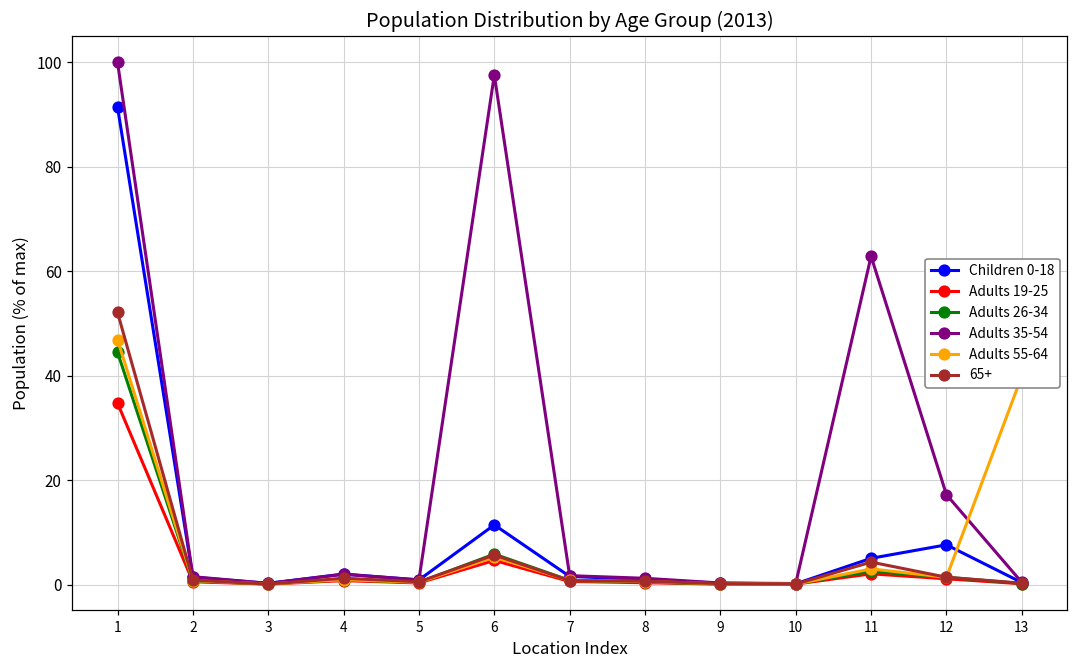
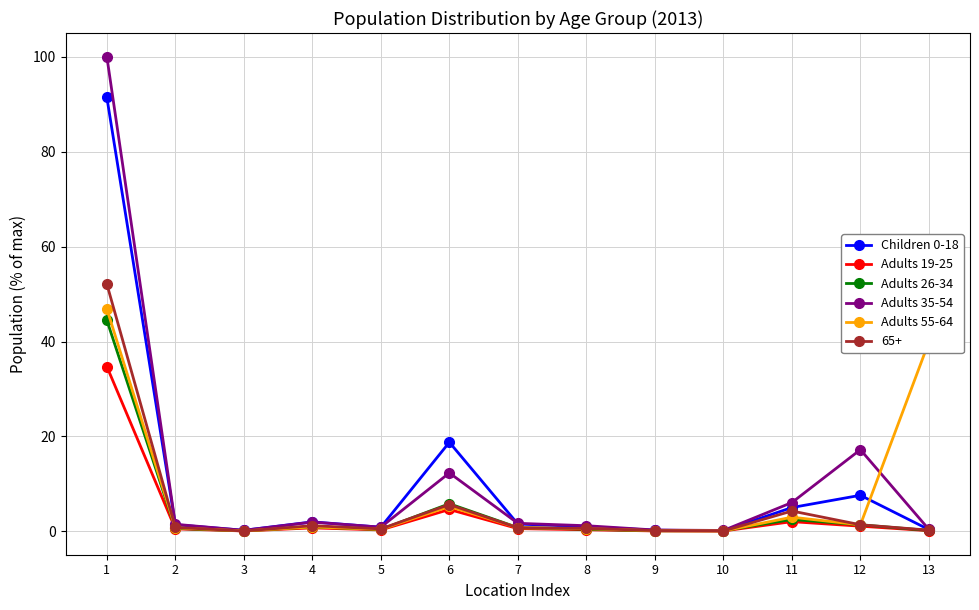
  {
    "Children 0-18": {
      "1": 91,
-     "6": 11,
+     "6": 19,
      "11": 5,
      "12": 8
    },
    "Adults 19-25": {
      "1": 35,
      "6": 5
    },
    "Adults 26-34": {
      "1": 44
    },
    "Adults 35-54": {
      "1": 100,
-     "6": 98,
-     "11": 63,
+     "6": 12,
+     "11": 6,
      "12": 17
    },
    "Adults 55-64": {
      "1": 47
    },
    "65+": {
      "1": 52,
      "11": 4
    }
  }
